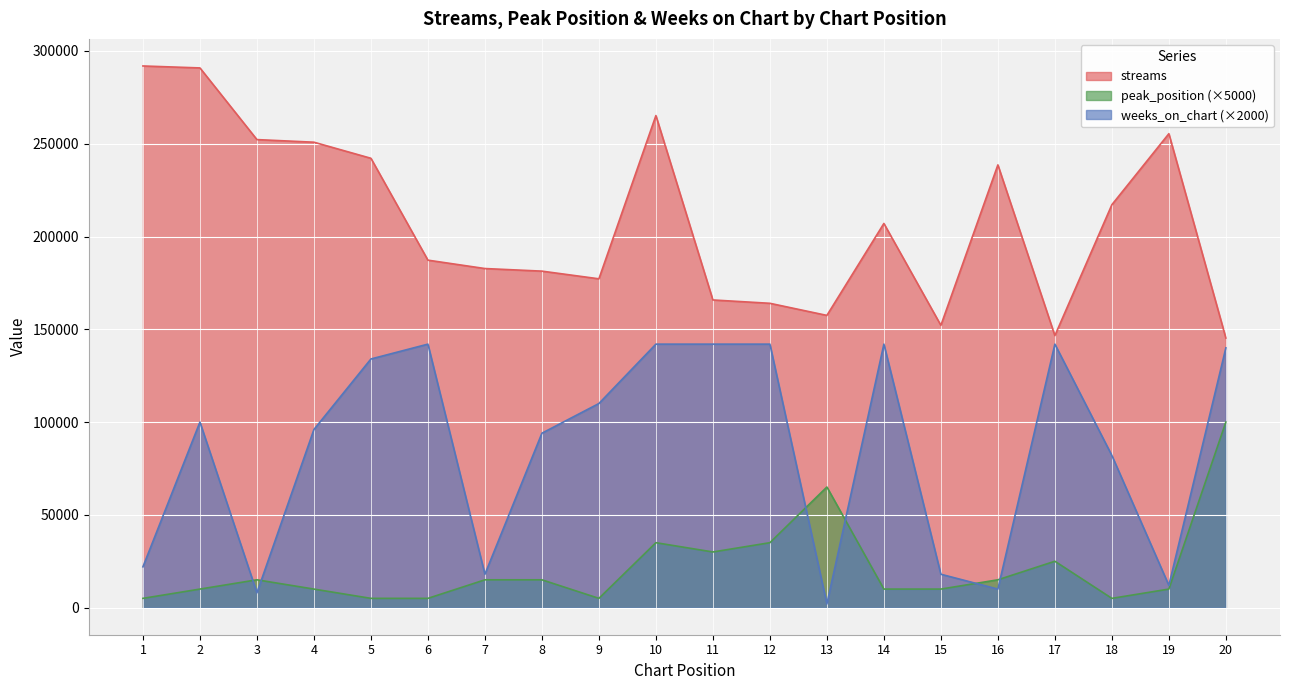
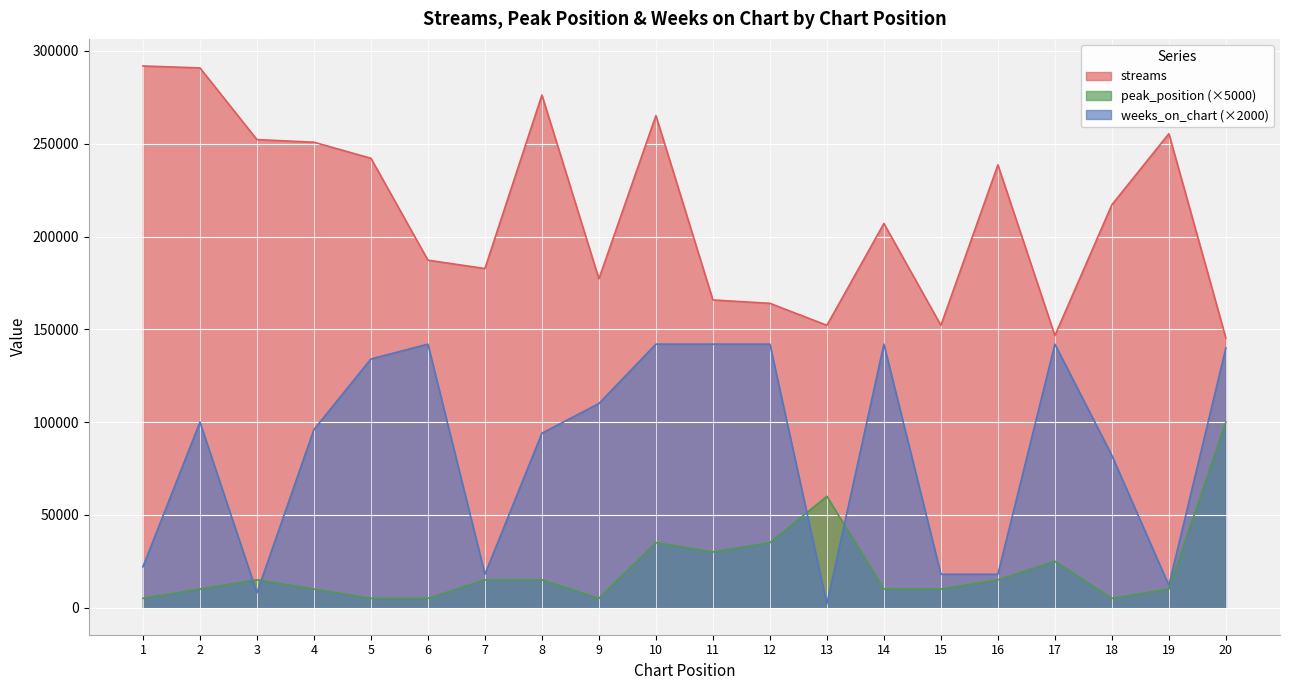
  {
    "streams": {
      "1": 292000,
      "2": 291000,
      "3": 252000,
      "4": 251000,
      "5": 242000,
      "6": 187000,
      "7": 183000,
-     "8": 181000,
+     "8": 276000,
      "9": 177000,
      "10": 265000,
      "11": 166000,
      "12": 164000,
-     "13": 157000,
+     "13": 152000,
      "14": 207000,
      "15": 152000,
      "16": 239000,
      "17": 147000,
      "18": 217000,
      "19": 255000,
      "20": 145000
    },
    "peak_position (×5000)": {
      "1": 5000,
      "2": 10000,
      "3": 15000,
      "4": 10000,
      "5": 5000,
      "6": 5000,
      "7": 15000,
      "8": 15000,
      "9": 5000,
      "10": 35000,
      "11": 30000,
      "12": 35000,
-     "13": 65000,
+     "13": 60000,
      "14": 10000,
      "15": 10000,
      "16": 15000,
      "17": 25000,
      "18": 5000,
      "19": 10000,
      "20": 100000
    },
    "weeks_on_chart (×2000)": {
      "1": 22000,
      "2": 100000,
      "3": 8000,
      "4": 96000,
      "5": 134000,
      "6": 142000,
      "7": 18000,
      "8": 94000,
      "9": 110000,
      "10": 142000,
      "11": 142000,
      "12": 142000,
      "13": 2000,
      "14": 142000,
      "15": 18000,
-     "16": 10000,
+     "16": 18000,
      "17": 142000,
      "18": 82000,
      "19": 12000,
      "20": 140000
    }
  }
